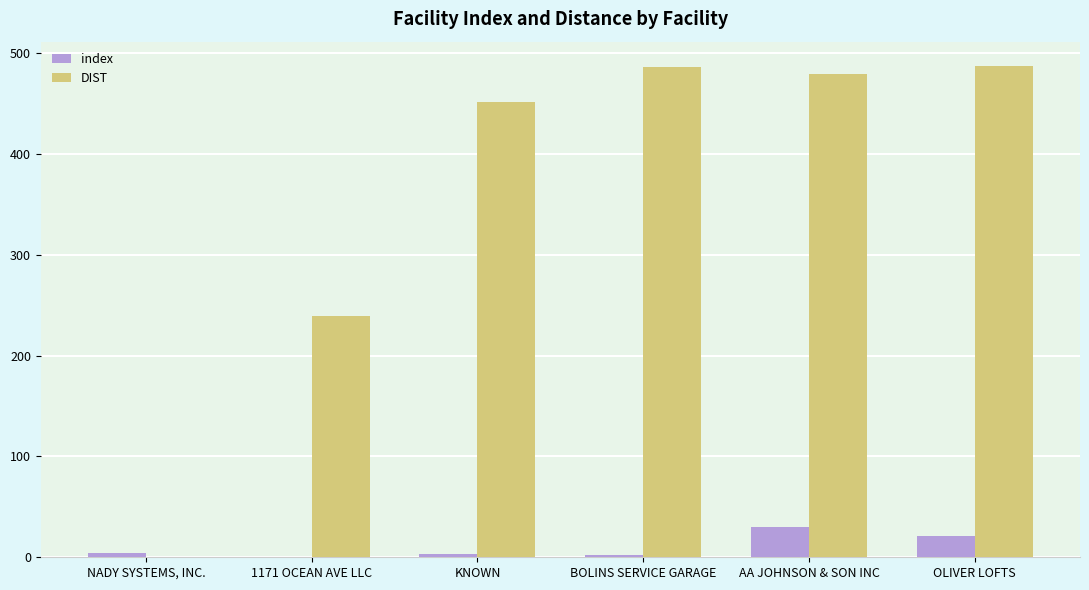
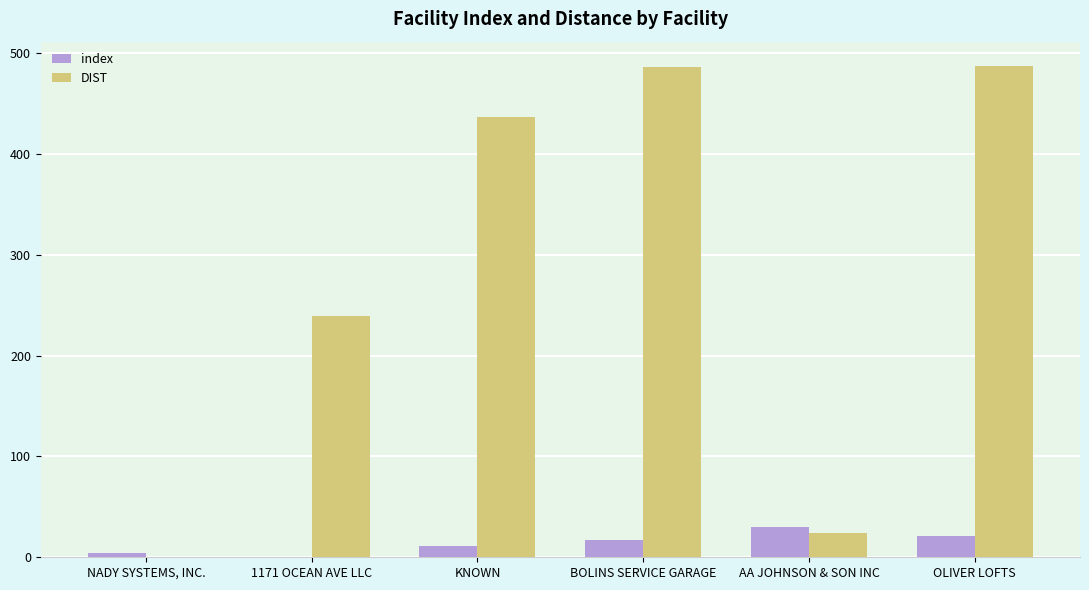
  {
    "index": {
      "NADY SYSTEMS, INC.": 4,
      "1171 OCEAN AVE LLC": 0,
-     "KNOWN": 3,
-     "BOLINS SERVICE GARAGE": 2,
+     "KNOWN": 11,
+     "BOLINS SERVICE GARAGE": 17,
      "AA JOHNSON & SON INC": 30,
      "OLIVER LOFTS": 21
    },
    "DIST": {
      "NADY SYSTEMS, INC.": 0,
      "1171 OCEAN AVE LLC": 239,
-     "KNOWN": 452,
+     "KNOWN": 437,
      "BOLINS SERVICE GARAGE": 486,
-     "AA JOHNSON & SON INC": 479,
+     "AA JOHNSON & SON INC": 24,
      "OLIVER LOFTS": 487
    }
  }
